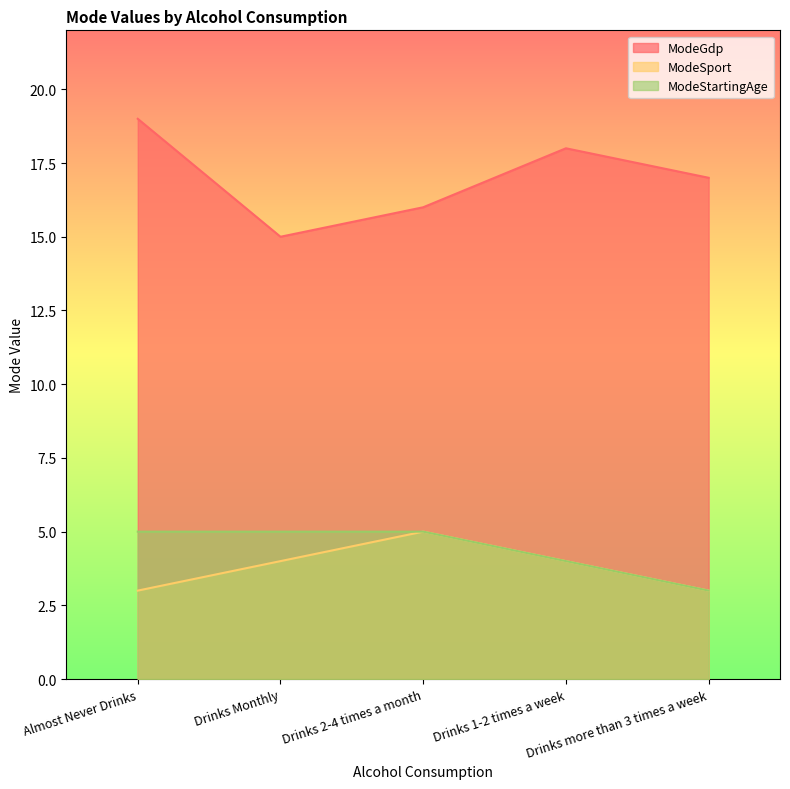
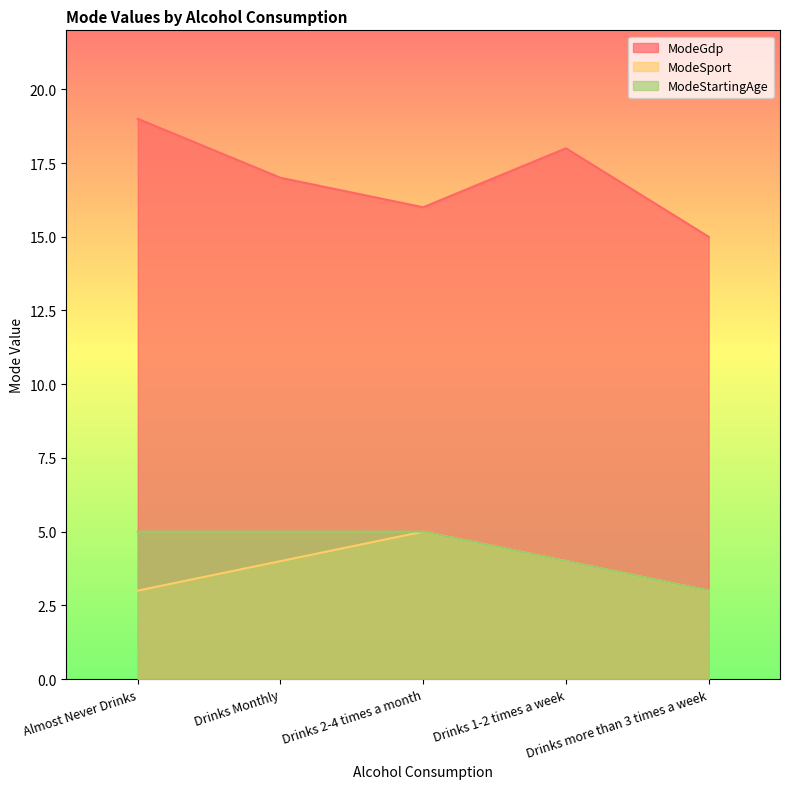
  {
    "ModeGdp": {
      "Almost Never Drinks": 19,
-     "Drinks Monthly": 15,
+     "Drinks Monthly": 17,
      "Drinks 2-4 times a month": 16,
      "Drinks 1-2 times a week": 18,
-     "Drinks more than 3 times a week": 17
+     "Drinks more than 3 times a week": 15
    },
    "ModeSport": {
      "Almost Never Drinks": 3,
      "Drinks Monthly": 4
    },
    "ModeStartingAge": {
      "Almost Never Drinks": 5,
      "Drinks Monthly": 5
    }
  }
